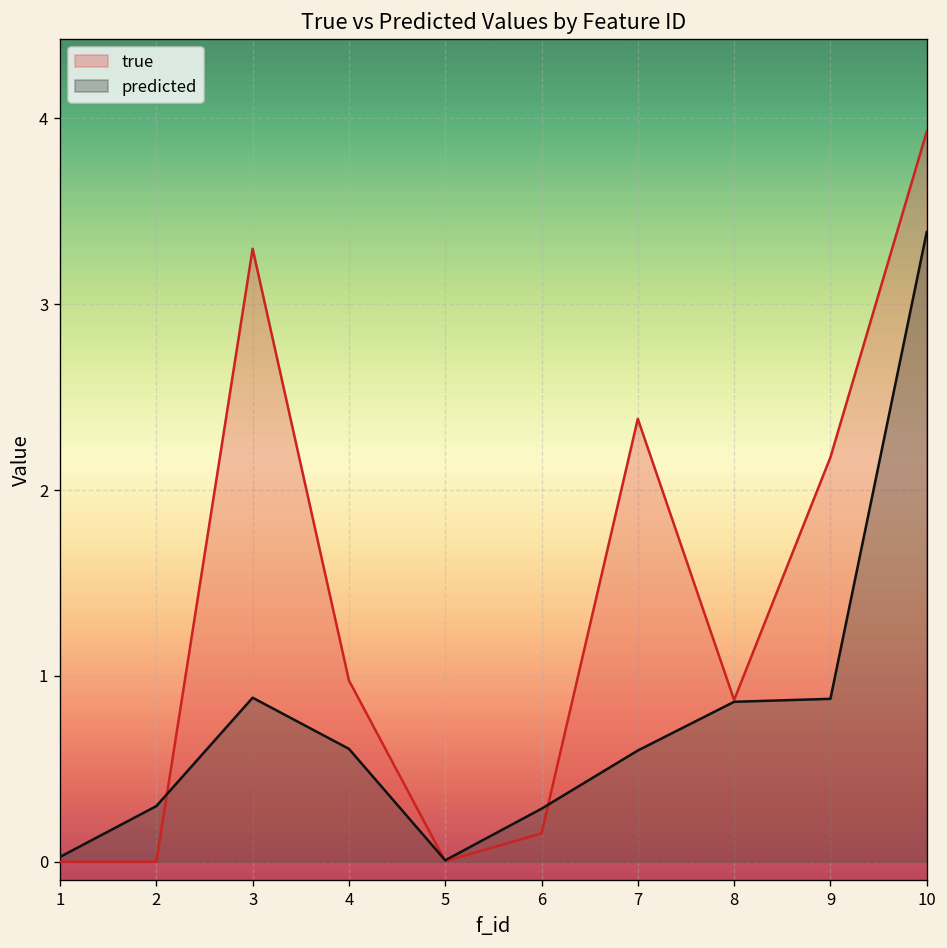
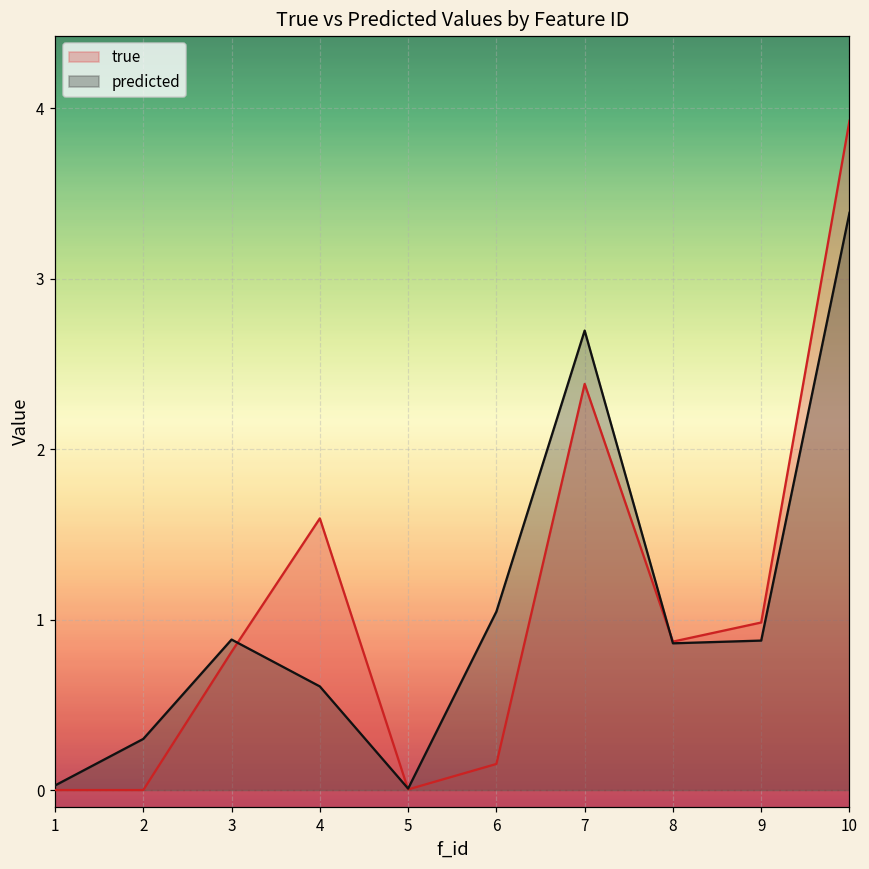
  {
    "true": {
      "1": 0.00,
      "2": 0.00,
-     "3": 3.30,
-     "4": 0.98,
+     "3": 0.81,
+     "4": 1.59,
      "6": 0.15,
      "7": 2.38,
-     "9": 2.18,
+     "9": 0.98,
      "10": 3.93
    },
    "predicted": {
      "1": 0.03,
      "2": 0.30,
      "3": 0.88,
      "4": 0.61,
-     "6": 0.29,
-     "7": 0.60,
+     "6": 1.05,
+     "7": 2.70,
      "9": 0.88,
      "10": 3.39
    }
  }
